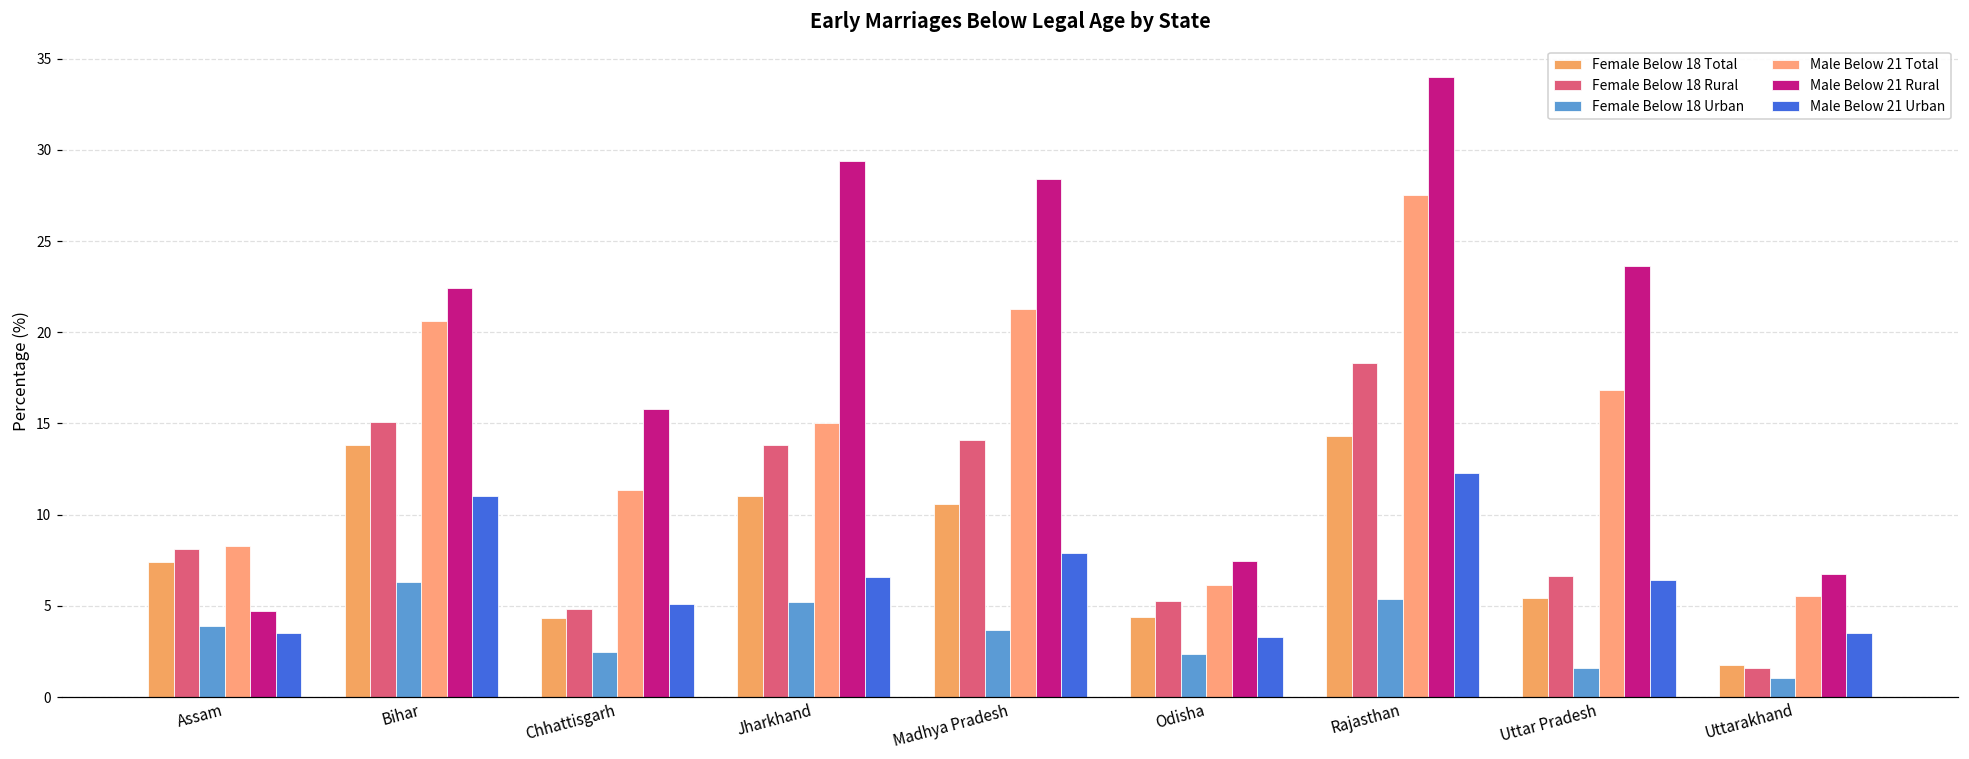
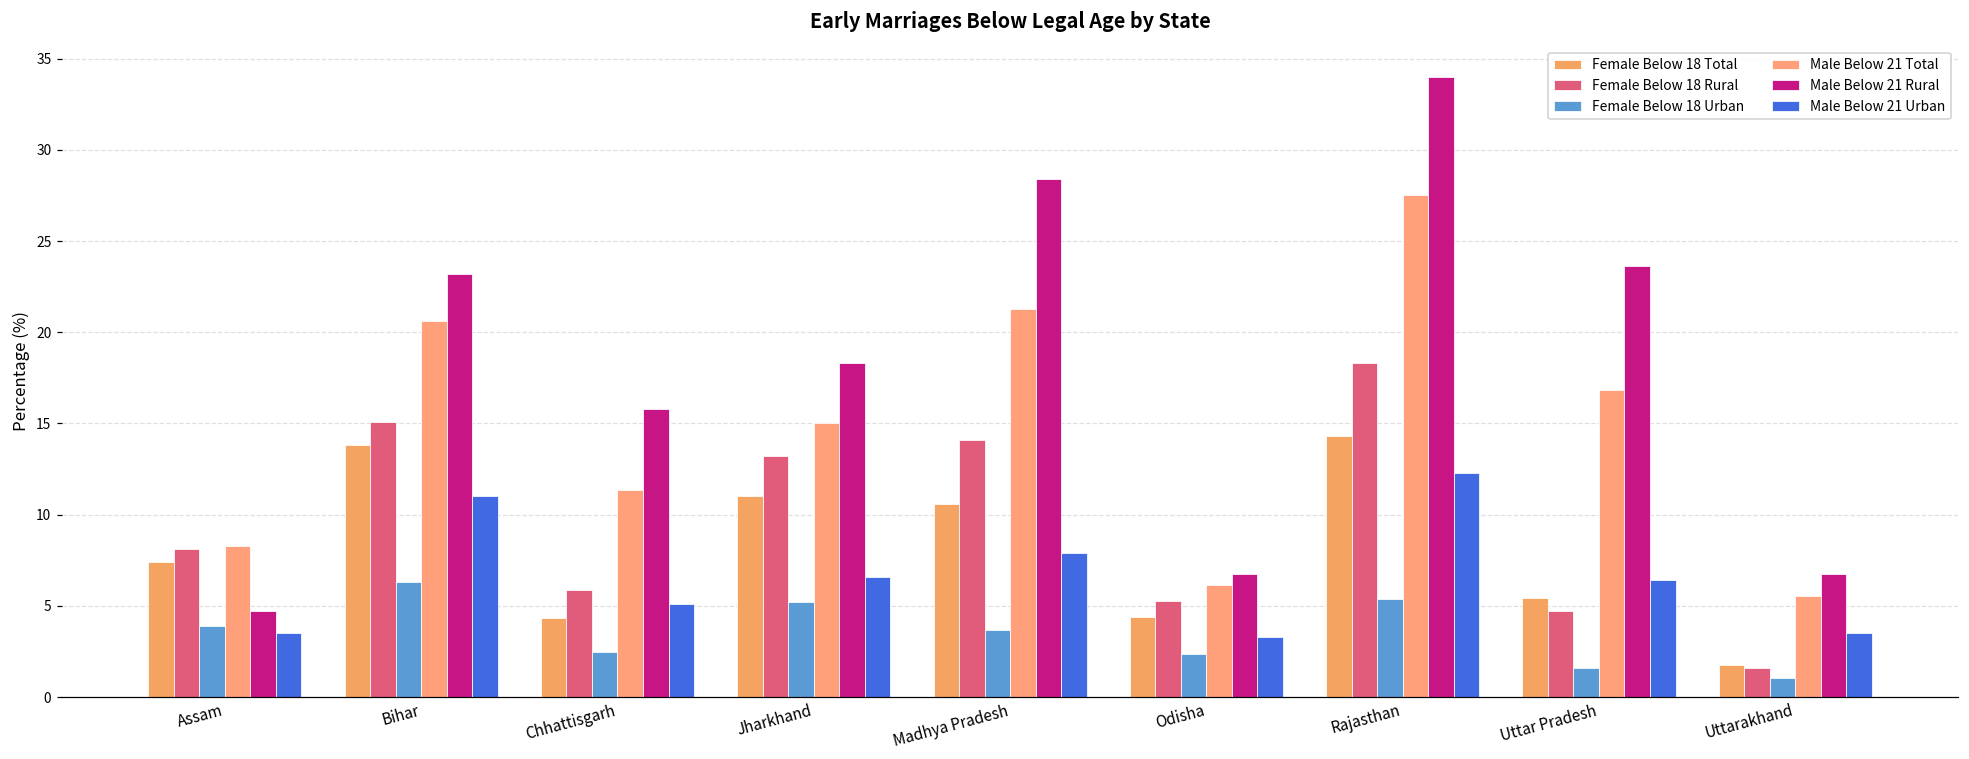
  {
    "Female Below 18 Rural": {
      "Assam": 8.1,
      "Bihar": 15.1,
-     "Chhattisgarh": 4.8,
-     "Jharkhand": 13.8,
+     "Chhattisgarh": 5.9,
+     "Jharkhand": 13.2,
      "Madhya Pradesh": 14.1,
      "Odisha": 5.3,
      "Rajasthan": 18.3,
-     "Uttar Pradesh": 6.7,
+     "Uttar Pradesh": 4.7,
      "Uttarakhand": 1.6
    },
    "Male Below 21 Rural": {
      "Assam": 4.7,
-     "Bihar": 22.4,
+     "Bihar": 23.2,
      "Chhattisgarh": 15.8,
-     "Jharkhand": 29.4,
+     "Jharkhand": 18.3,
      "Madhya Pradesh": 28.4,
-     "Odisha": 7.5,
+     "Odisha": 6.8,
      "Rajasthan": 34.0,
      "Uttar Pradesh": 23.6,
      "Uttarakhand": 6.8
    }
  }
